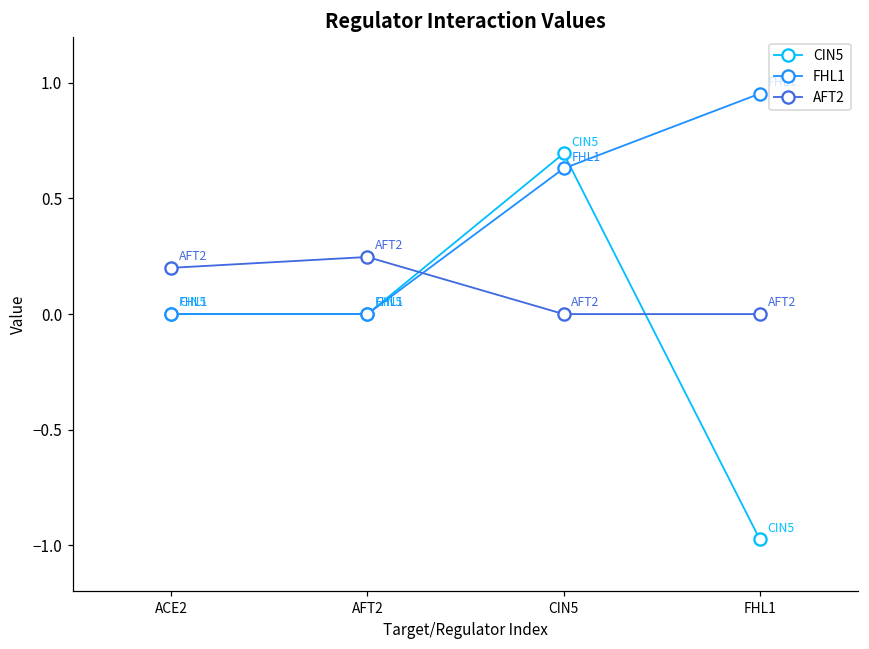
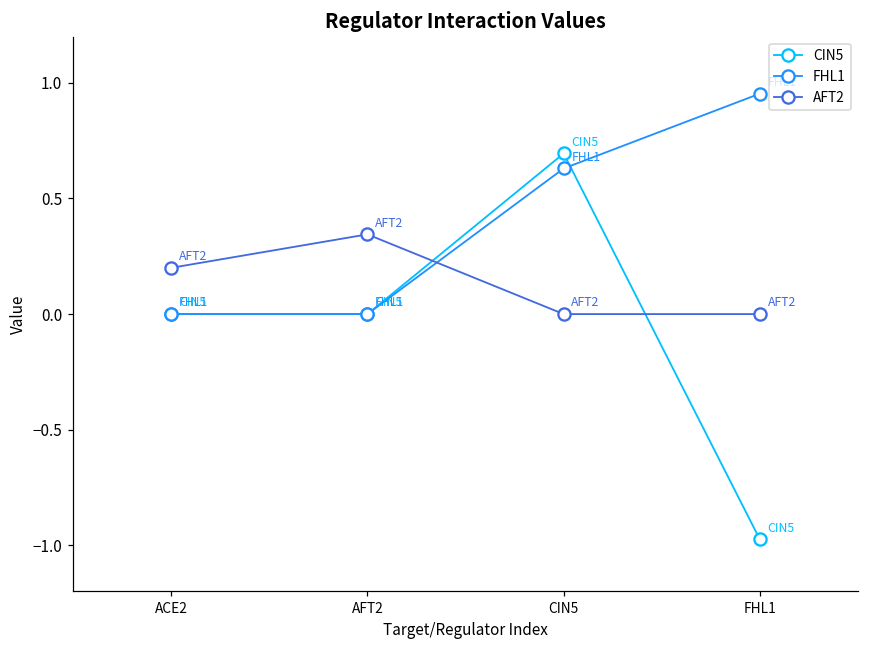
  {
    "AFT2": {
      "ACE2": 0.20,
-     "AFT2": 0.25,
+     "AFT2": 0.34,
      "CIN5": 0.00,
      "FHL1": 0.00
    }
  }
